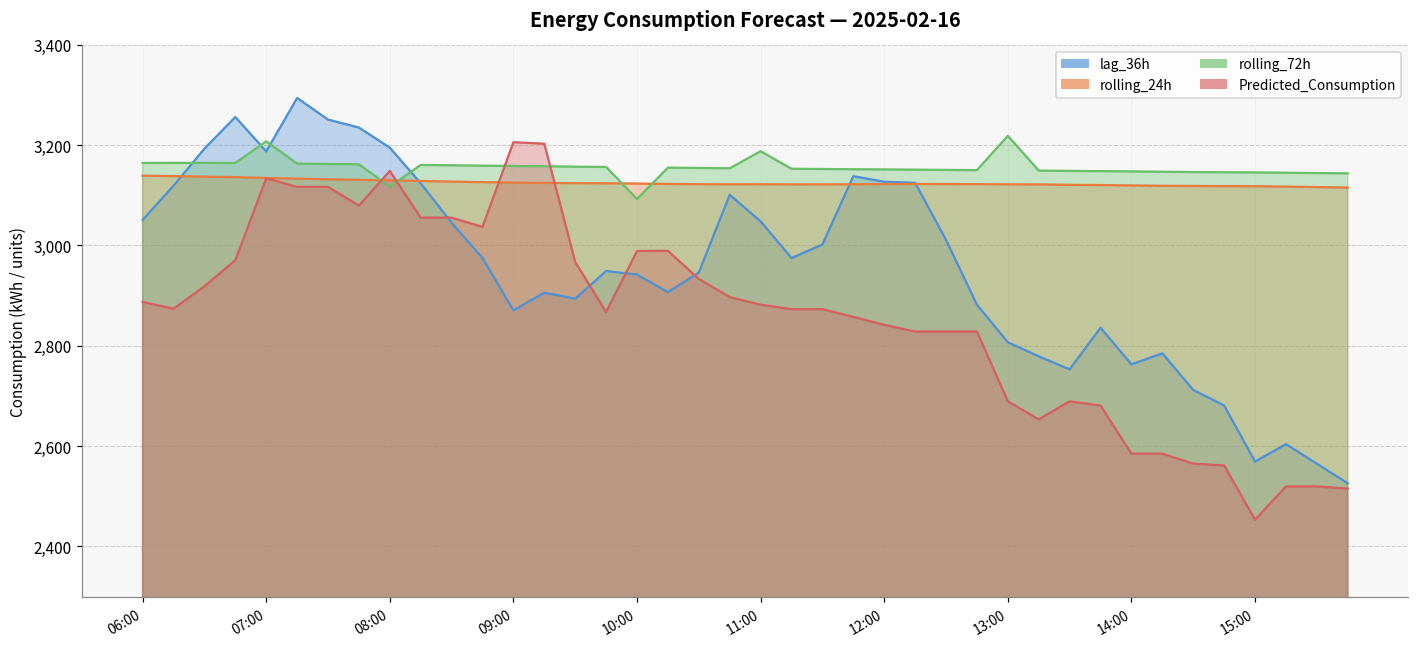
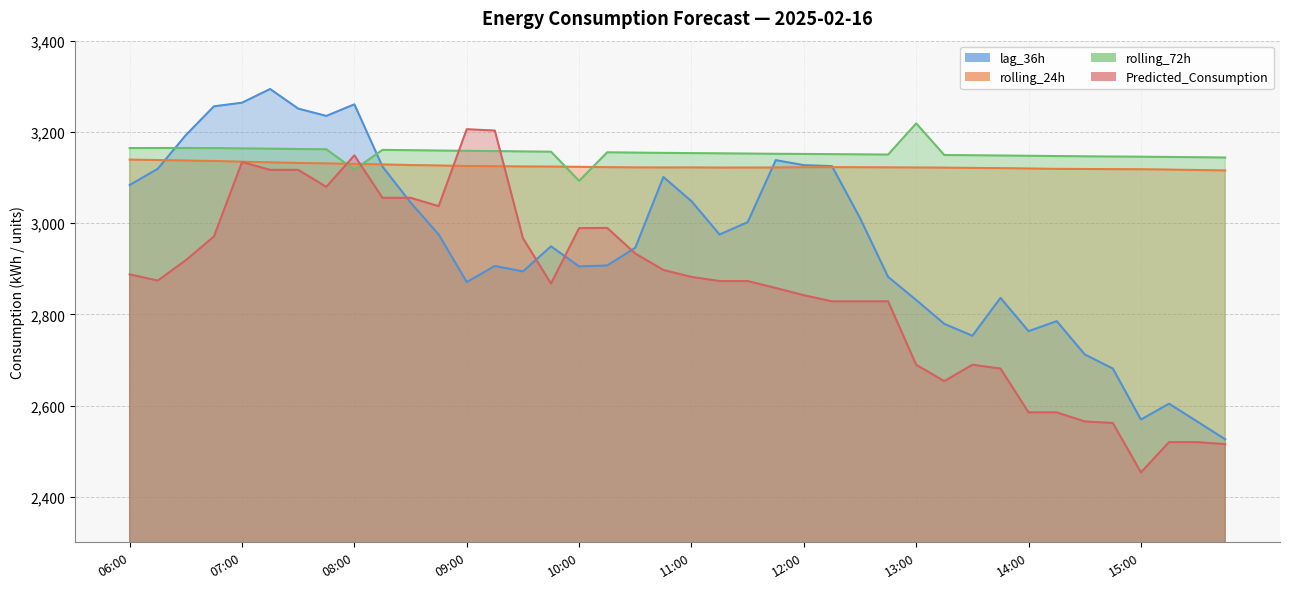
  {
    "lag_36h": {
-     "06:00": "3,050",
-     "07:00": "3,190",
-     "08:00": "3,200",
+     "06:00": "3,080",
+     "07:00": "3,260",
+     "08:00": "3,260",
      "09:00": "2,870",
-     "10:00": "2,940",
+     "10:00": "2,910",
      "11:00": "3,050",
-     "13:00": "2,810",
+     "13:00": "2,830",
      "14:00": "2,760",
      "15:00": "2,570"
    },
    "rolling_72h": {
      "06:00": "3,160",
-     "07:00": "3,210",
+     "07:00": "3,160",
      "08:00": "3,120",
      "09:00": "3,160",
      "10:00": "3,090",
-     "11:00": "3,190",
+     "11:00": "3,150",
      "12:00": "3,150",
      "13:00": "3,220",
      "14:00": "3,150",
      "15:00": "3,150"
    }
  }
